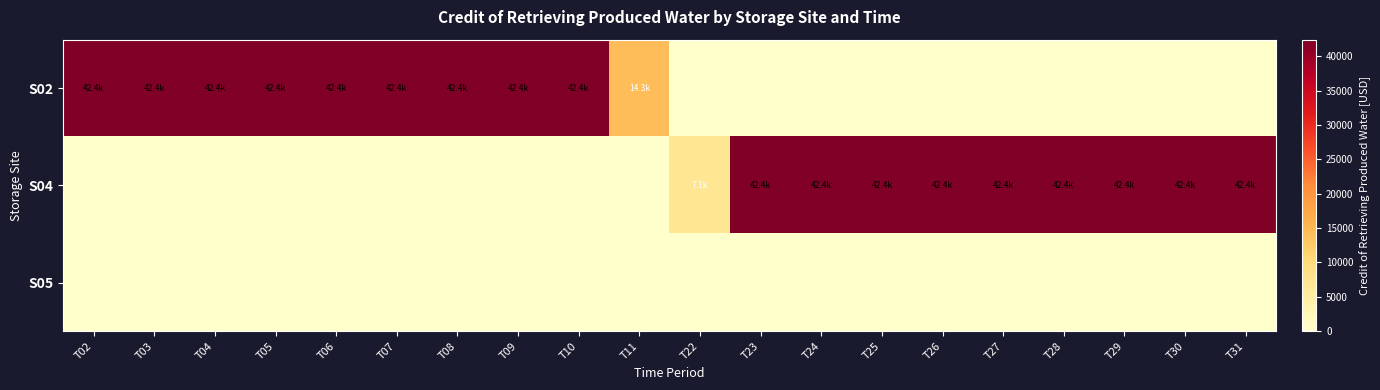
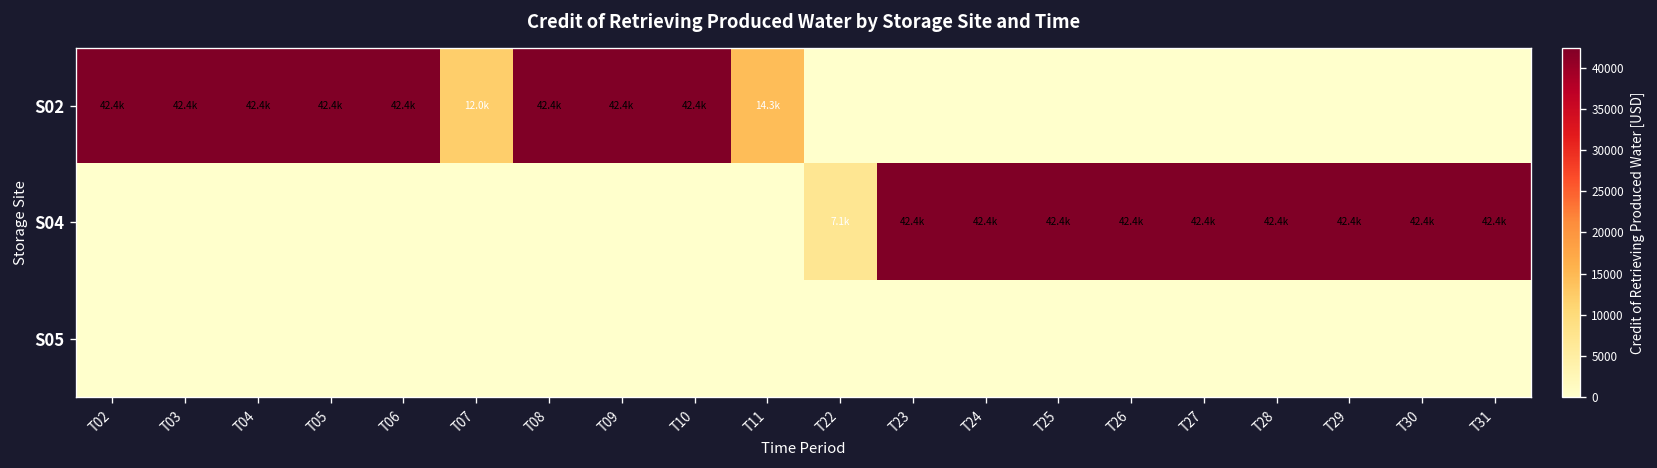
  {
    "S02": {
      "T02": "42.4k",
      "T03": "42.4k",
      "T04": "42.4k",
      "T05": "42.4k",
      "T06": "42.4k",
-     "T07": "42.4k",
+     "T07": "12.0k",
      "T08": "42.4k",
      "T09": "42.4k",
      "T10": "42.4k",
      "T11": "14.3k"
    },
    "S04": {
      "T22": "7.1k",
      "T23": "42.4k",
      "T24": "42.4k",
      "T25": "42.4k",
      "T26": "42.4k",
      "T27": "42.4k",
      "T28": "42.4k",
      "T29": "42.4k",
      "T30": "42.4k",
      "T31": "42.4k"
    }
  }
